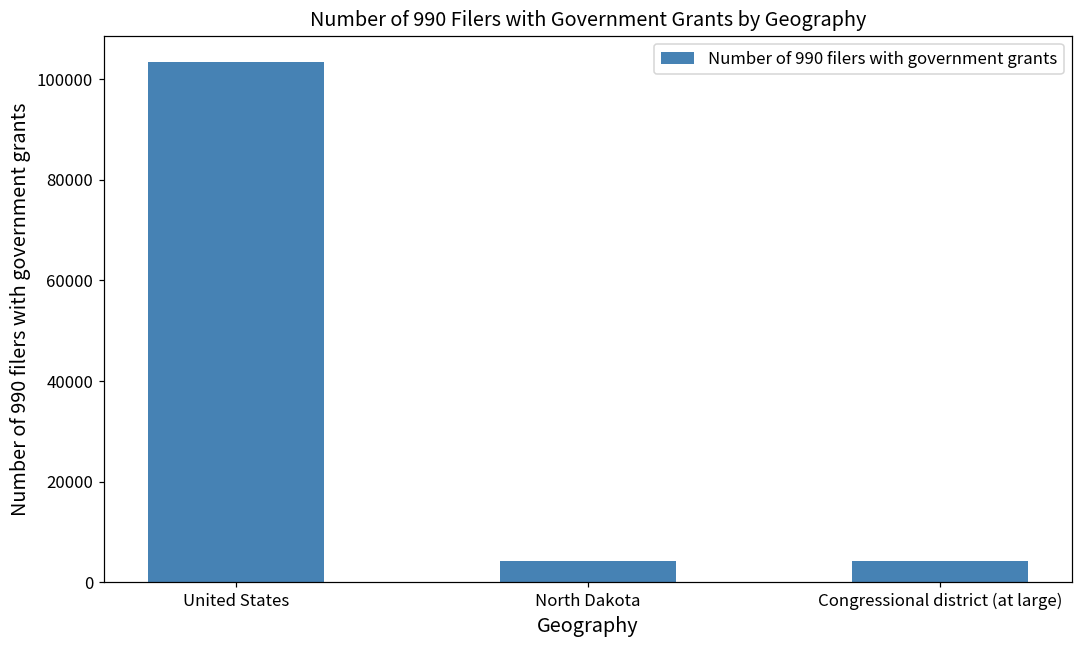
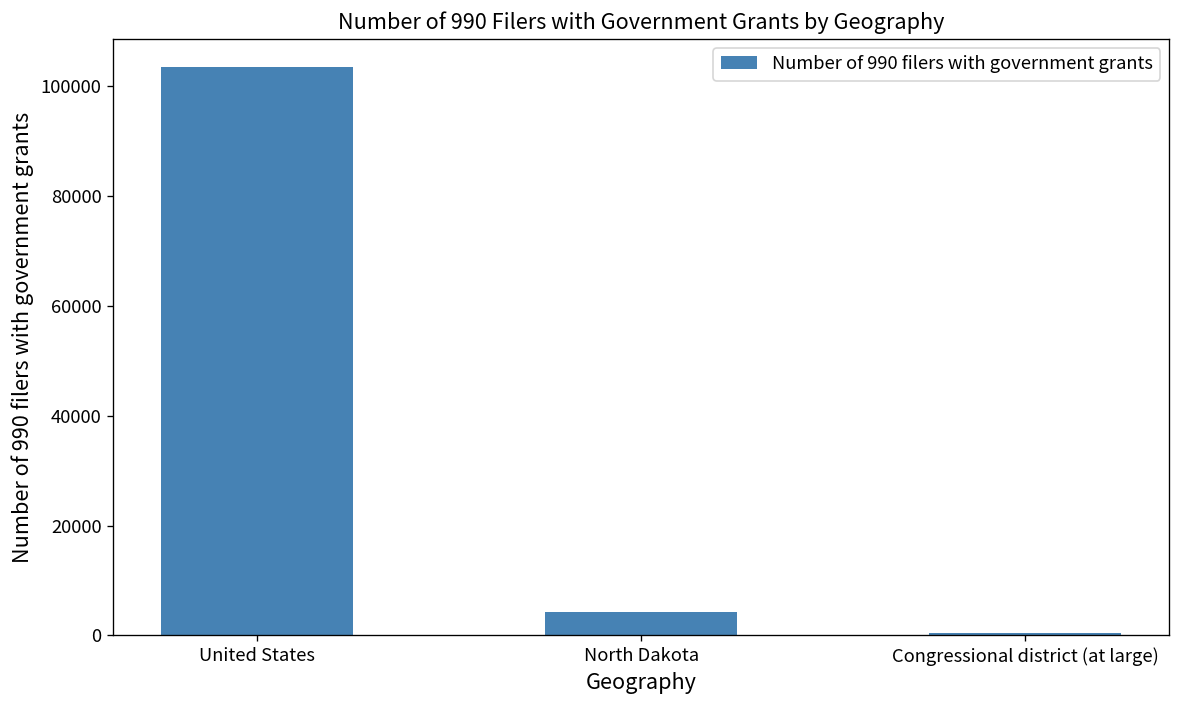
  {
    "United States": 103000,
    "North Dakota": 4000,
-   "Congressional district (at large)": 4000
+   "Congressional district (at large)": 0
  }
